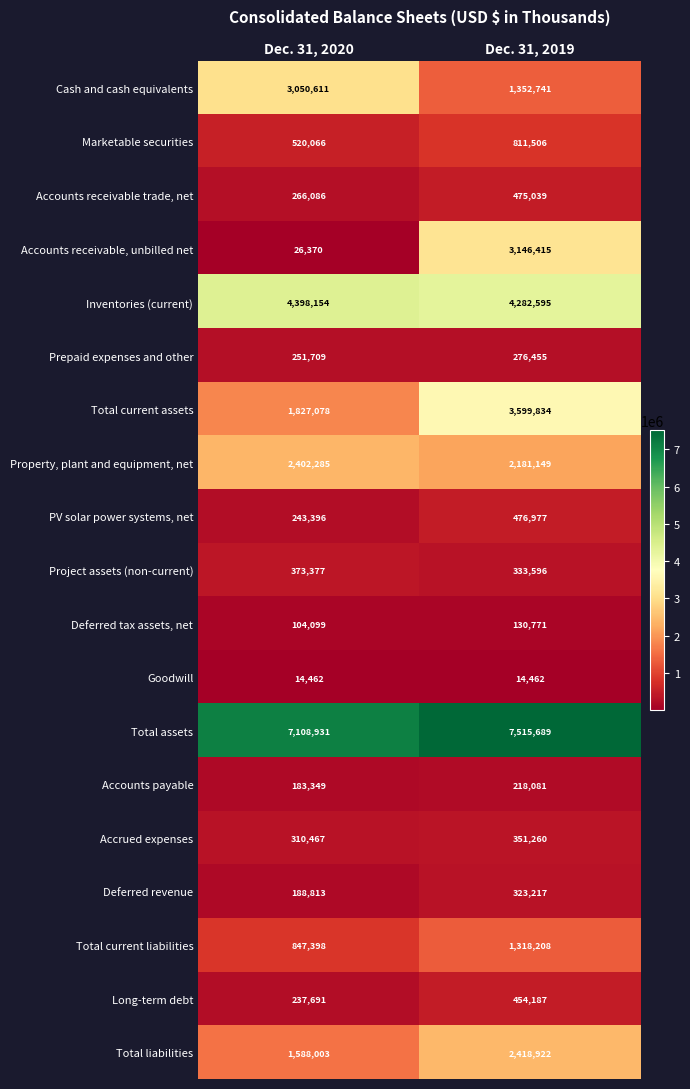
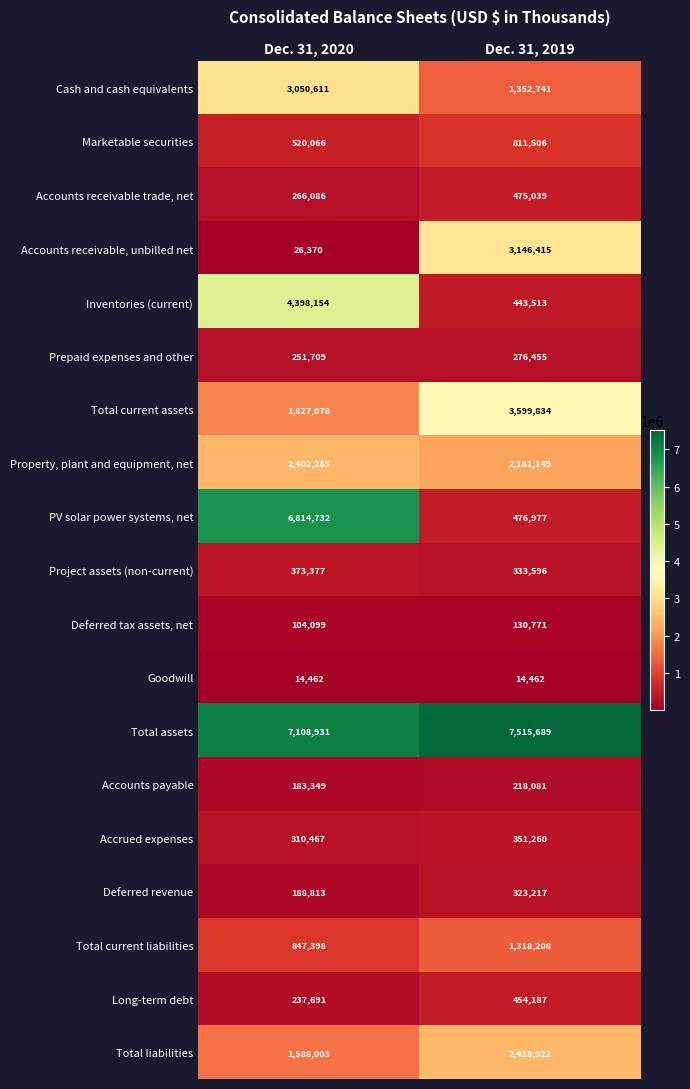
  {
    "Cash and cash equivalents": {
      "Dec. 31, 2020": "3,050,611",
      "Dec. 31, 2019": "1,352,741"
    },
    "Marketable securities": {
      "Dec. 31, 2020": "520,066",
      "Dec. 31, 2019": "811,506"
    },
    "Accounts receivable trade, net": {
      "Dec. 31, 2020": "266,086",
      "Dec. 31, 2019": "475,039"
    },
    "Accounts receivable, unbilled net": {
      "Dec. 31, 2020": "26,370",
      "Dec. 31, 2019": "3,146,415"
    },
    "Inventories (current)": {
      "Dec. 31, 2020": "4,398,154",
-     "Dec. 31, 2019": "4,282,595"
+     "Dec. 31, 2019": "443,513"
    },
    "Prepaid expenses and other": {
      "Dec. 31, 2020": "251,709",
      "Dec. 31, 2019": "276,455"
    },
    "Total current assets": {
      "Dec. 31, 2020": "1,827,078",
      "Dec. 31, 2019": "3,599,834"
    },
    "Property, plant and equipment, net": {
      "Dec. 31, 2020": "2,402,285",
      "Dec. 31, 2019": "2,181,149"
    },
    "PV solar power systems, net": {
-     "Dec. 31, 2020": "243,396",
+     "Dec. 31, 2020": "6,814,732",
      "Dec. 31, 2019": "476,977"
    },
    "Project assets (non-current)": {
      "Dec. 31, 2020": "373,377",
      "Dec. 31, 2019": "333,596"
    },
    "Deferred tax assets, net": {
      "Dec. 31, 2020": "104,099",
      "Dec. 31, 2019": "130,771"
    },
    "Goodwill": {
      "Dec. 31, 2020": "14,462",
      "Dec. 31, 2019": "14,462"
    },
    "Total assets": {
      "Dec. 31, 2020": "7,108,931",
      "Dec. 31, 2019": "7,515,689"
    },
    "Accounts payable": {
      "Dec. 31, 2020": "183,349",
      "Dec. 31, 2019": "218,081"
    },
    "Accrued expenses": {
      "Dec. 31, 2020": "310,467",
      "Dec. 31, 2019": "351,260"
    },
    "Deferred revenue": {
      "Dec. 31, 2020": "188,813",
      "Dec. 31, 2019": "323,217"
    },
    "Total current liabilities": {
      "Dec. 31, 2020": "847,398",
      "Dec. 31, 2019": "1,318,208"
    },
    "Long-term debt": {
      "Dec. 31, 2020": "237,691",
      "Dec. 31, 2019": "454,187"
    },
    "Total liabilities": {
      "Dec. 31, 2020": "1,588,003",
      "Dec. 31, 2019": "2,418,922"
    }
  }
